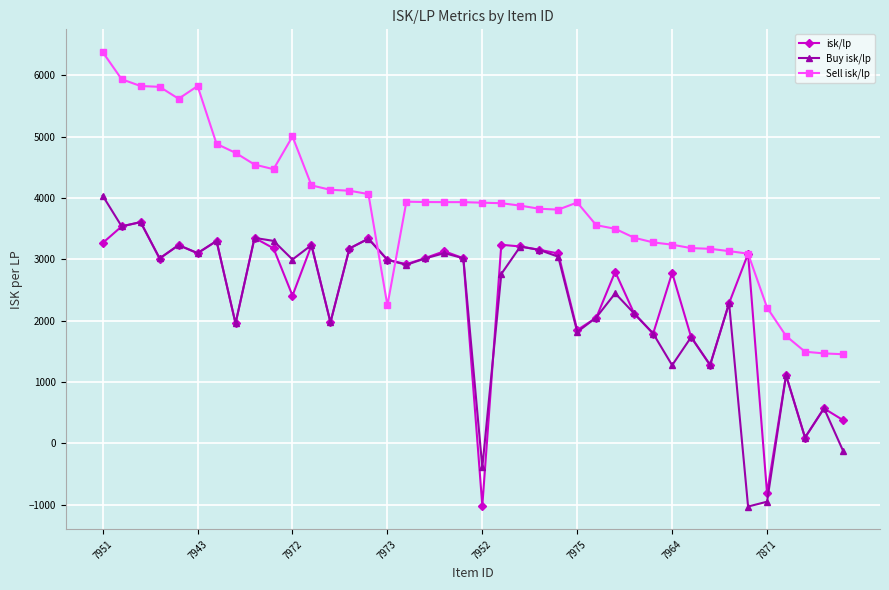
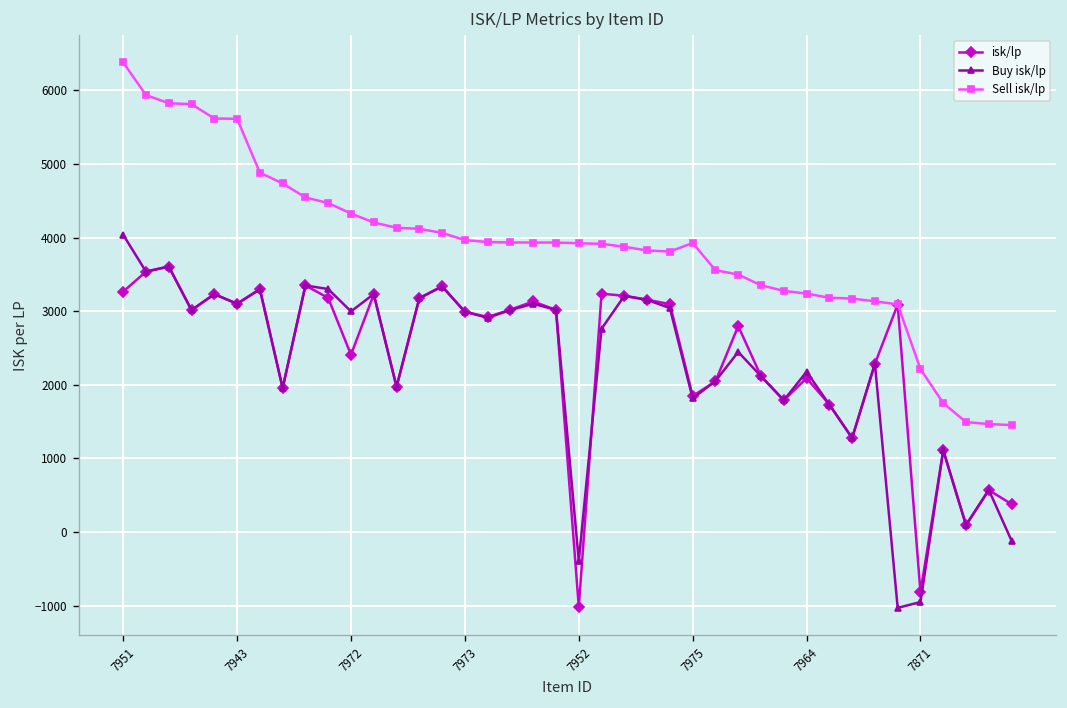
  {
    "isk/lp": {
      "7951": 3300,
      "7972": 2400,
      "7952": -1000,
-     "7964": 2800,
+     "7964": 2100,
      "7871": -800
    },
    "Buy isk/lp": {
      "7951": 4000,
      "7972": 3000,
      "7952": -400,
-     "7964": 1300,
+     "7964": 2200,
      "7871": -900
    },
    "Sell isk/lp": {
      "7951": 6400,
-     "7943": 5800,
-     "7972": 5000,
-     "7973": 2200,
+     "7943": 5600,
+     "7972": 4300,
+     "7973": 4000,
      "7952": 3900,
      "7975": 3900,
      "7964": 3200,
      "7871": 2200
    }
  }
